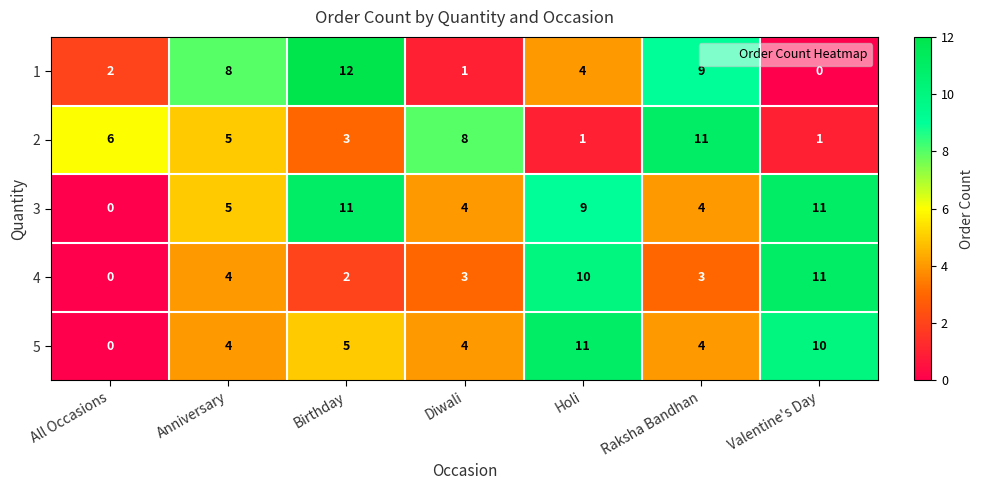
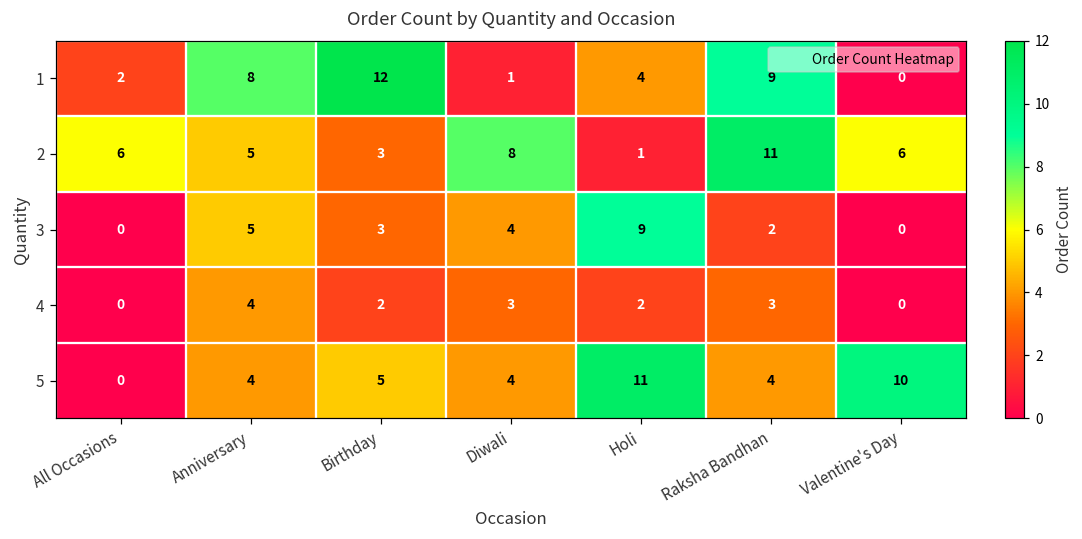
  {
    "1": {
      "All Occasions": 2,
      "Anniversary": 8,
      "Birthday": 12,
      "Diwali": 1,
      "Holi": 4
    },
    "2": {
      "All Occasions": 6,
      "Anniversary": 5,
      "Birthday": 3,
      "Diwali": 8,
      "Holi": 1,
      "Raksha Bandhan": 11,
-     "Valentine's Day": 1
+     "Valentine's Day": 6
    },
    "3": {
      "All Occasions": 0,
      "Anniversary": 5,
-     "Birthday": 11,
+     "Birthday": 3,
      "Diwali": 4,
      "Holi": 9,
-     "Raksha Bandhan": 4,
-     "Valentine's Day": 11
+     "Raksha Bandhan": 2,
+     "Valentine's Day": 0
    },
    "4": {
      "All Occasions": 0,
      "Anniversary": 4,
      "Birthday": 2,
      "Diwali": 3,
-     "Holi": 10,
+     "Holi": 2,
      "Raksha Bandhan": 3,
-     "Valentine's Day": 11
+     "Valentine's Day": 0
    },
    "5": {
      "All Occasions": 0,
      "Anniversary": 4,
      "Birthday": 5,
      "Diwali": 4,
      "Holi": 11,
      "Raksha Bandhan": 4,
      "Valentine's Day": 10
    }
  }
